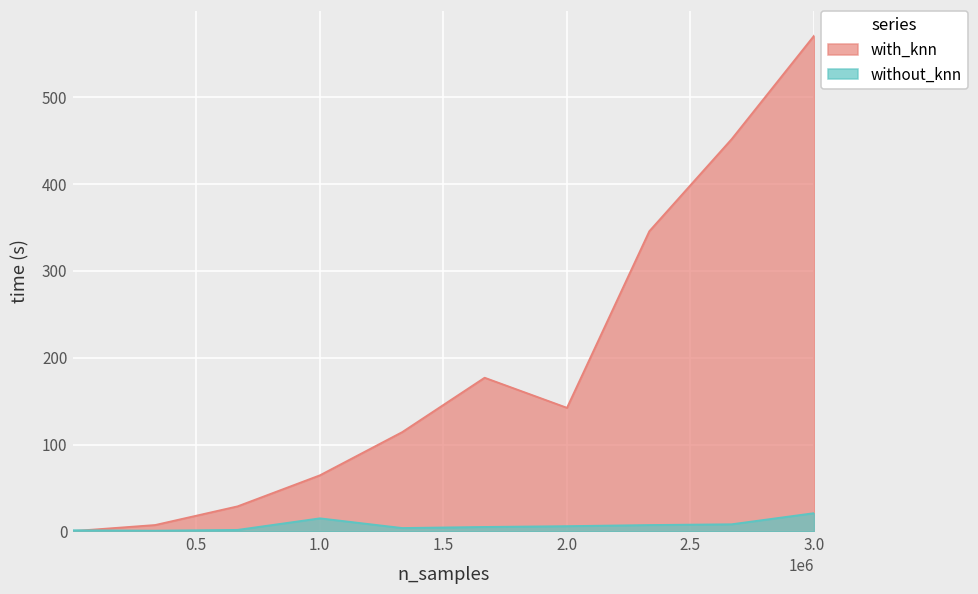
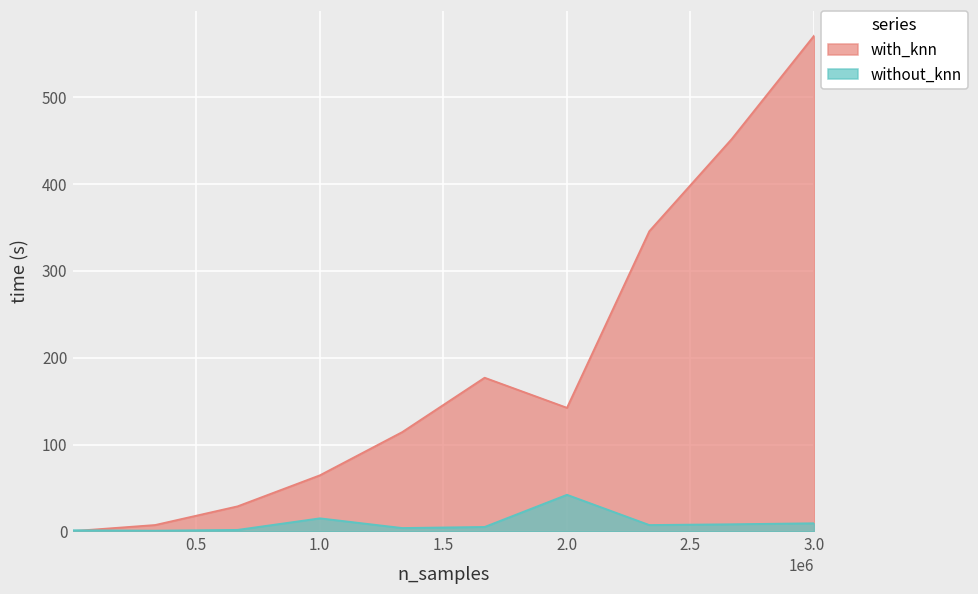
  {
    "with_knn": {
      "1.0": 60,
      "2.0": 140,
      "3.0": 570
    },
    "without_knn": {
      "1.0": 10,
-     "2.0": 10,
-     "3.0": 20
+     "2.0": 40,
+     "3.0": 10
    }
  }
